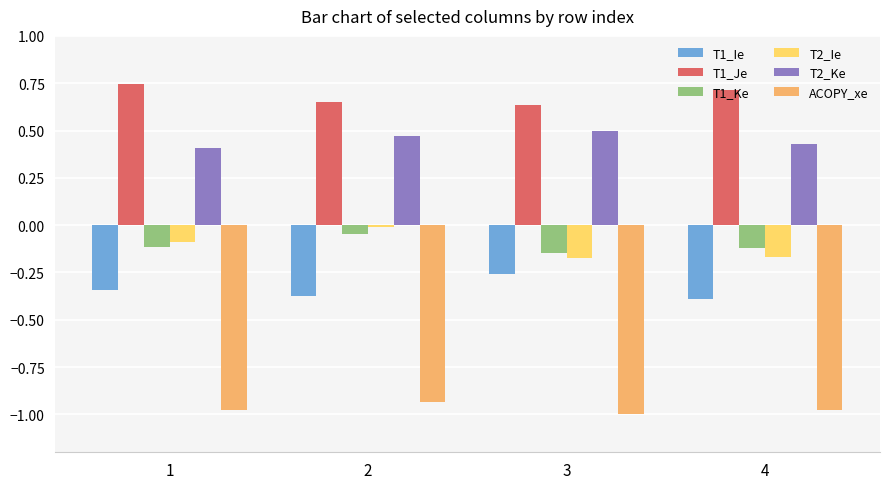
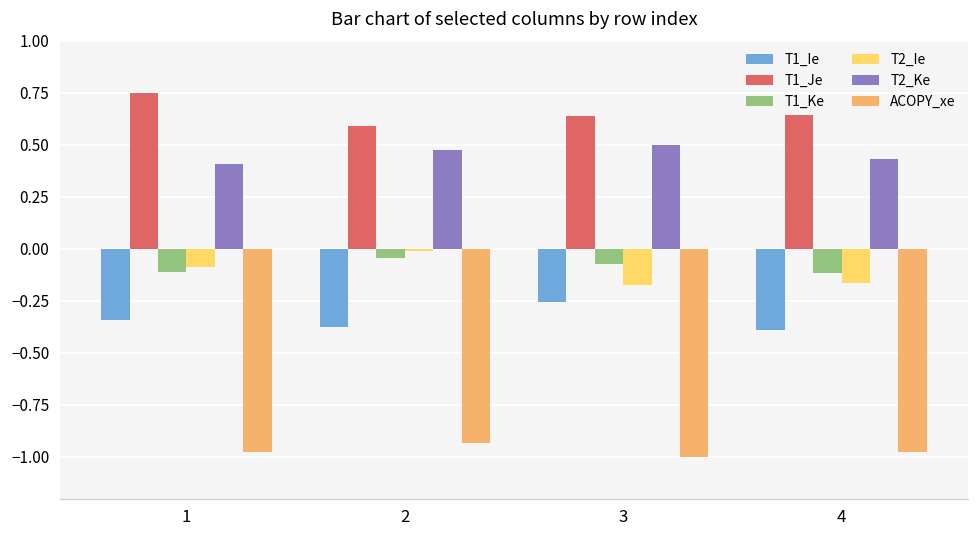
  {
    "T1_Je": {
      "1": 0.75,
-     "2": 0.65,
+     "2": 0.59,
      "3": 0.64,
-     "4": 0.71
+     "4": 0.64
    },
    "T1_Ke": {
      "1": -0.11,
      "2": -0.05,
-     "3": -0.15,
+     "3": -0.07,
      "4": -0.12
    }
  }
